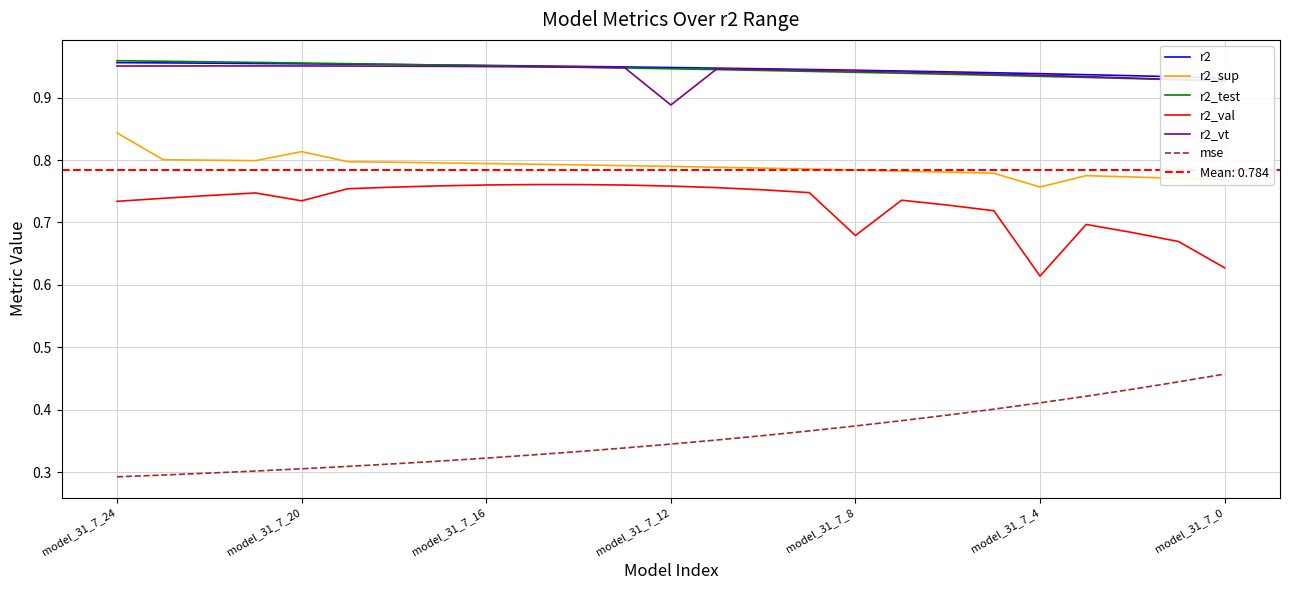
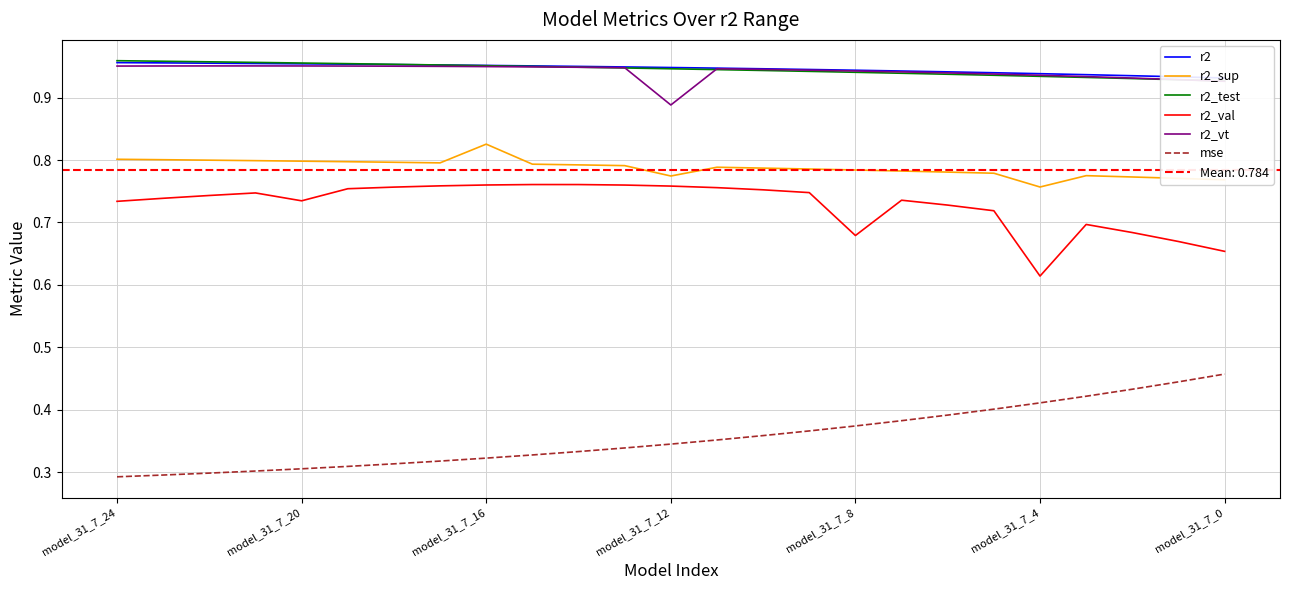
  {
    "r2_sup": {
-     "model_31_7_24": 0.84,
-     "model_31_7_20": 0.81,
-     "model_31_7_16": 0.79,
-     "model_31_7_12": 0.79,
+     "model_31_7_24": 0.80,
+     "model_31_7_20": 0.80,
+     "model_31_7_16": 0.83,
+     "model_31_7_12": 0.77,
      "model_31_7_8": 0.78,
      "model_31_7_4": 0.76
    },
    "r2_val": {
      "model_31_7_24": 0.73,
      "model_31_7_20": 0.73,
      "model_31_7_16": 0.76,
      "model_31_7_12": 0.76,
      "model_31_7_8": 0.68,
      "model_31_7_4": 0.61,
-     "model_31_7_0": 0.63
+     "model_31_7_0": 0.65
    },
    "r2_vt": {
      "model_31_7_24": 0.95,
      "model_31_7_12": 0.89
    },
    "mse": {
      "model_31_7_24": 0.29,
      "model_31_7_20": 0.31,
      "model_31_7_16": 0.32,
      "model_31_7_12": 0.34,
      "model_31_7_8": 0.37,
      "model_31_7_4": 0.41,
      "model_31_7_0": 0.46
    }
  }
